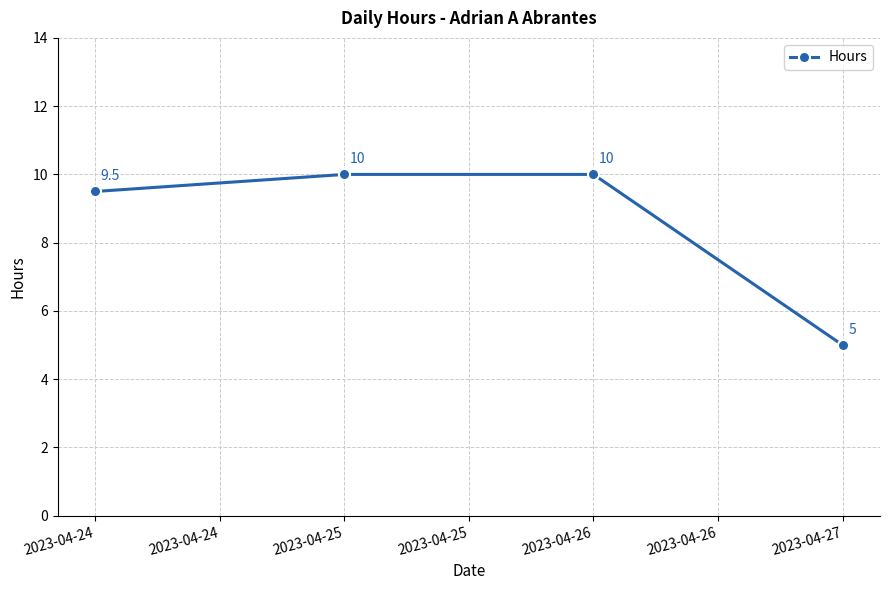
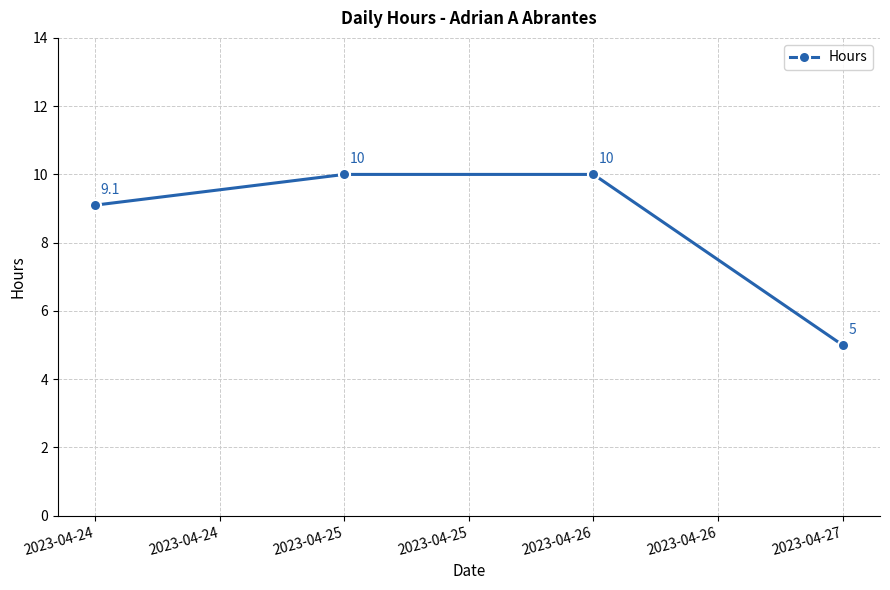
  {
-   "2023-04-24": 9.5,
+   "2023-04-24": 9.1,
    "2023-04-25": 10,
    "2023-04-26": 10,
    "2023-04-27": 5
  }
